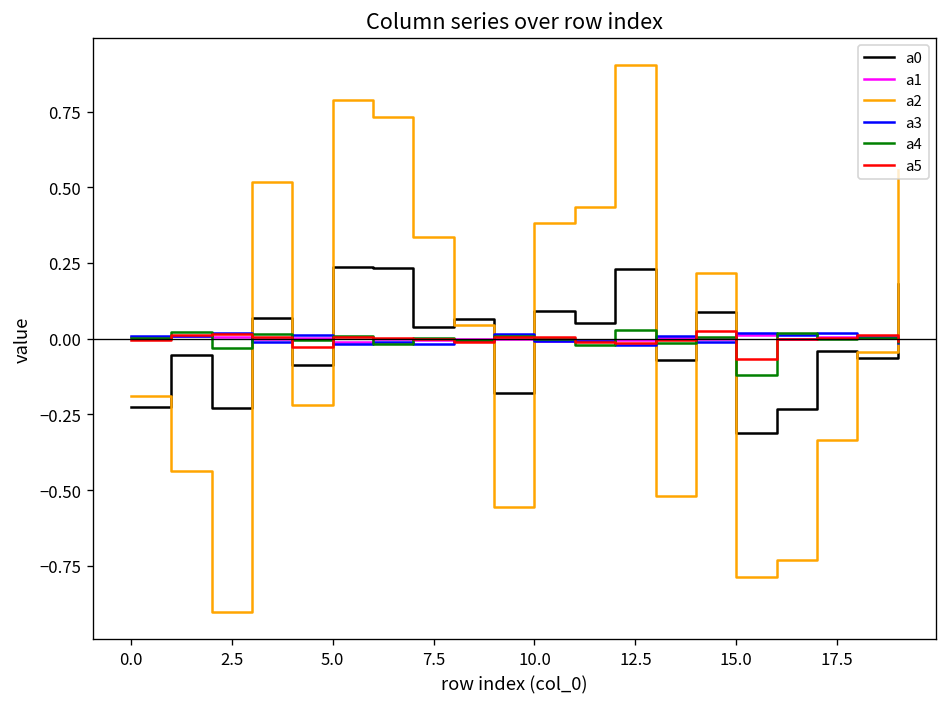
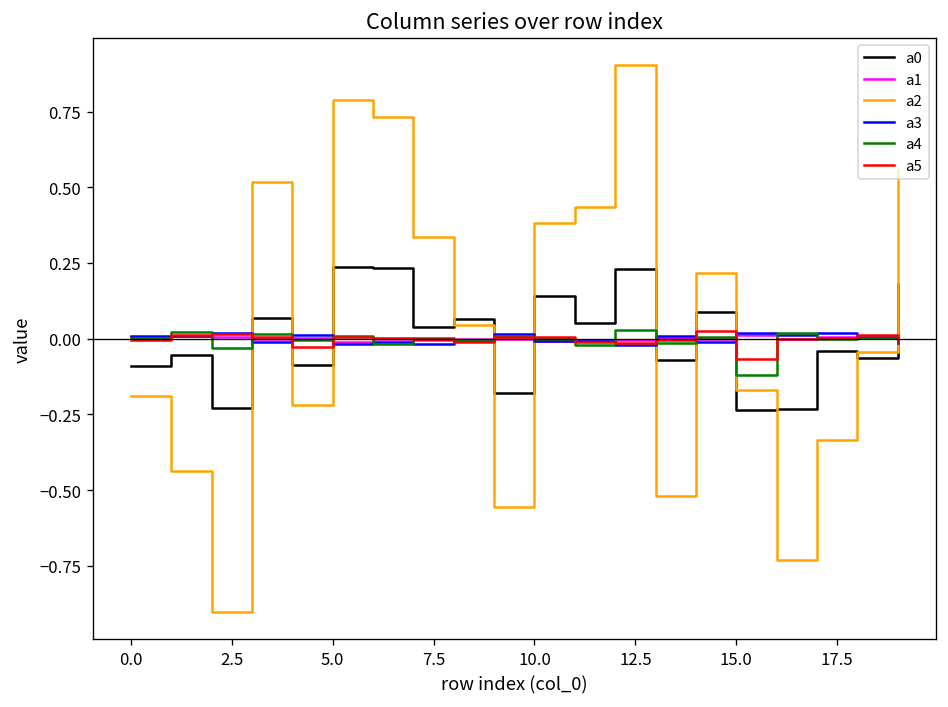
  {
    "a0": {
-     "0.0": -0.23,
+     "0.0": -0.09,
      "5.0": 0.24,
-     "10.0": 0.09,
-     "15.0": -0.31
+     "10.0": 0.14,
+     "15.0": -0.24
    },
    "a2": {
      "0.0": -0.19,
      "5.0": 0.79,
      "10.0": 0.38,
-     "15.0": -0.79
+     "15.0": -0.17
    },
    "a4": {
      "15.0": -0.12
    },
    "a5": {
      "15.0": -0.07
    }
  }
